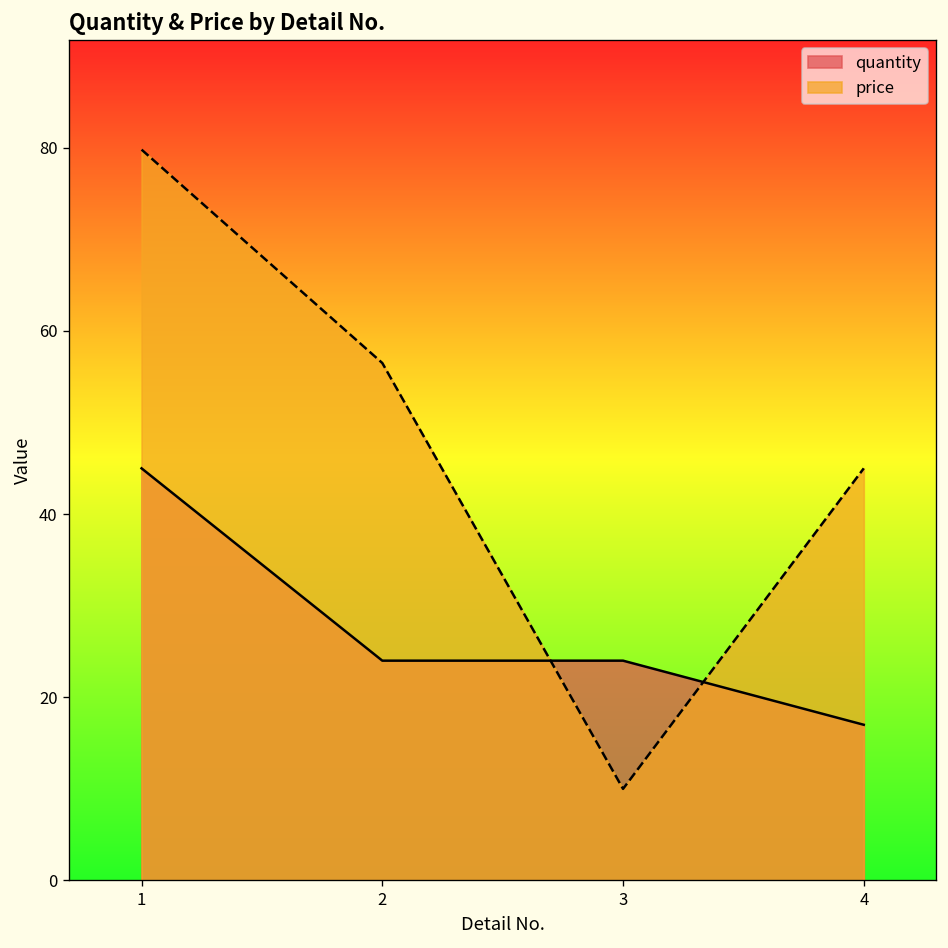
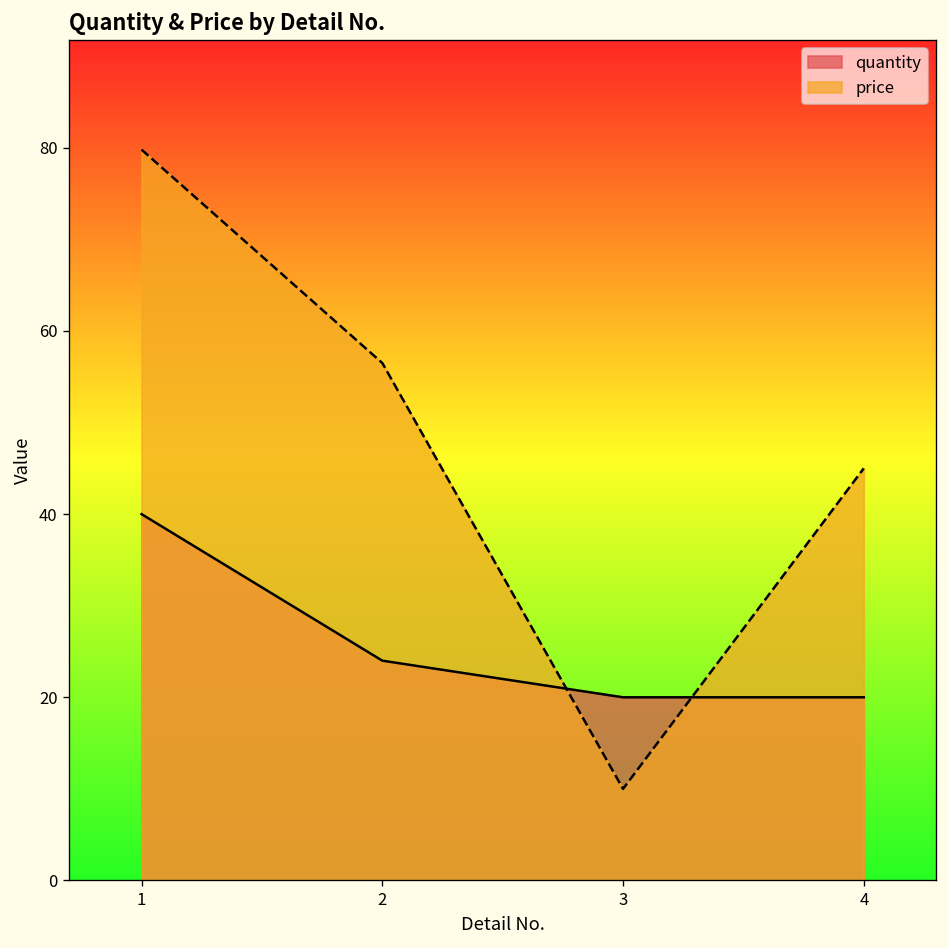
  {
    "quantity": {
-     "1": 45,
+     "1": 40,
      "2": 24,
-     "3": 24,
-     "4": 17
+     "3": 20,
+     "4": 20
    },
    "price": {
      "1": 80,
      "2": 57,
      "3": 10,
      "4": 45
    }
  }
